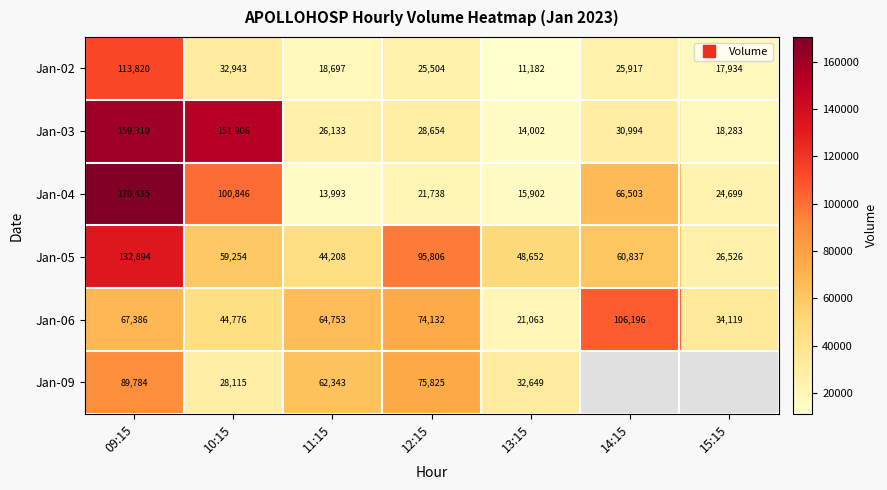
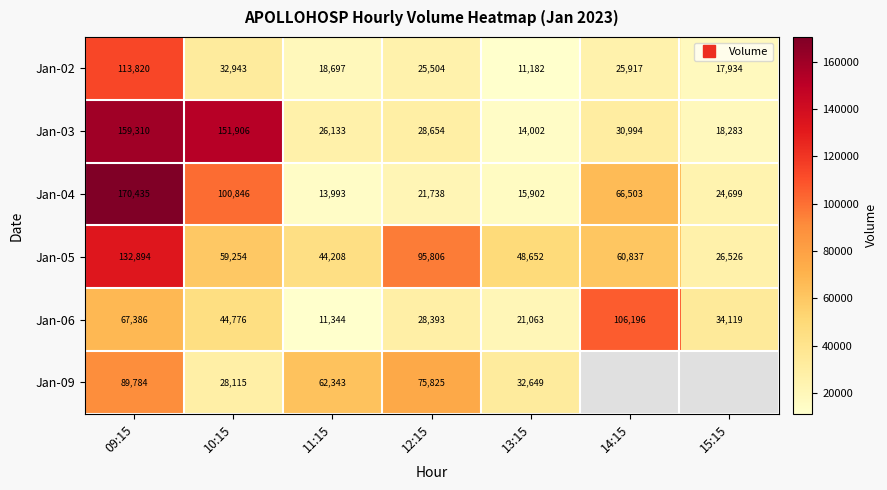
  {
    "Jan-02": {
      "09:15": "113,820",
      "10:15": "32,943",
      "11:15": "18,697",
      "12:15": "25,504",
      "13:15": "11,182",
      "14:15": "25,917",
      "15:15": "17,934"
    },
    "Jan-03": {
      "09:15": "159,310",
      "10:15": "151,906",
      "11:15": "26,133",
      "12:15": "28,654",
      "13:15": "14,002",
      "14:15": "30,994",
      "15:15": "18,283"
    },
    "Jan-04": {
      "09:15": "170,435",
      "10:15": "100,846",
      "11:15": "13,993",
      "12:15": "21,738",
      "13:15": "15,902",
      "14:15": "66,503",
      "15:15": "24,699"
    },
    "Jan-05": {
      "09:15": "132,894",
      "10:15": "59,254",
      "11:15": "44,208",
      "12:15": "95,806",
      "13:15": "48,652",
      "14:15": "60,837",
      "15:15": "26,526"
    },
    "Jan-06": {
      "09:15": "67,386",
      "10:15": "44,776",
-     "11:15": "64,753",
-     "12:15": "74,132",
+     "11:15": "11,344",
+     "12:15": "28,393",
      "13:15": "21,063",
      "14:15": "106,196",
      "15:15": "34,119"
    },
    "Jan-09": {
      "09:15": "89,784",
      "10:15": "28,115",
      "11:15": "62,343",
      "12:15": "75,825",
      "13:15": "32,649"
    }
  }
